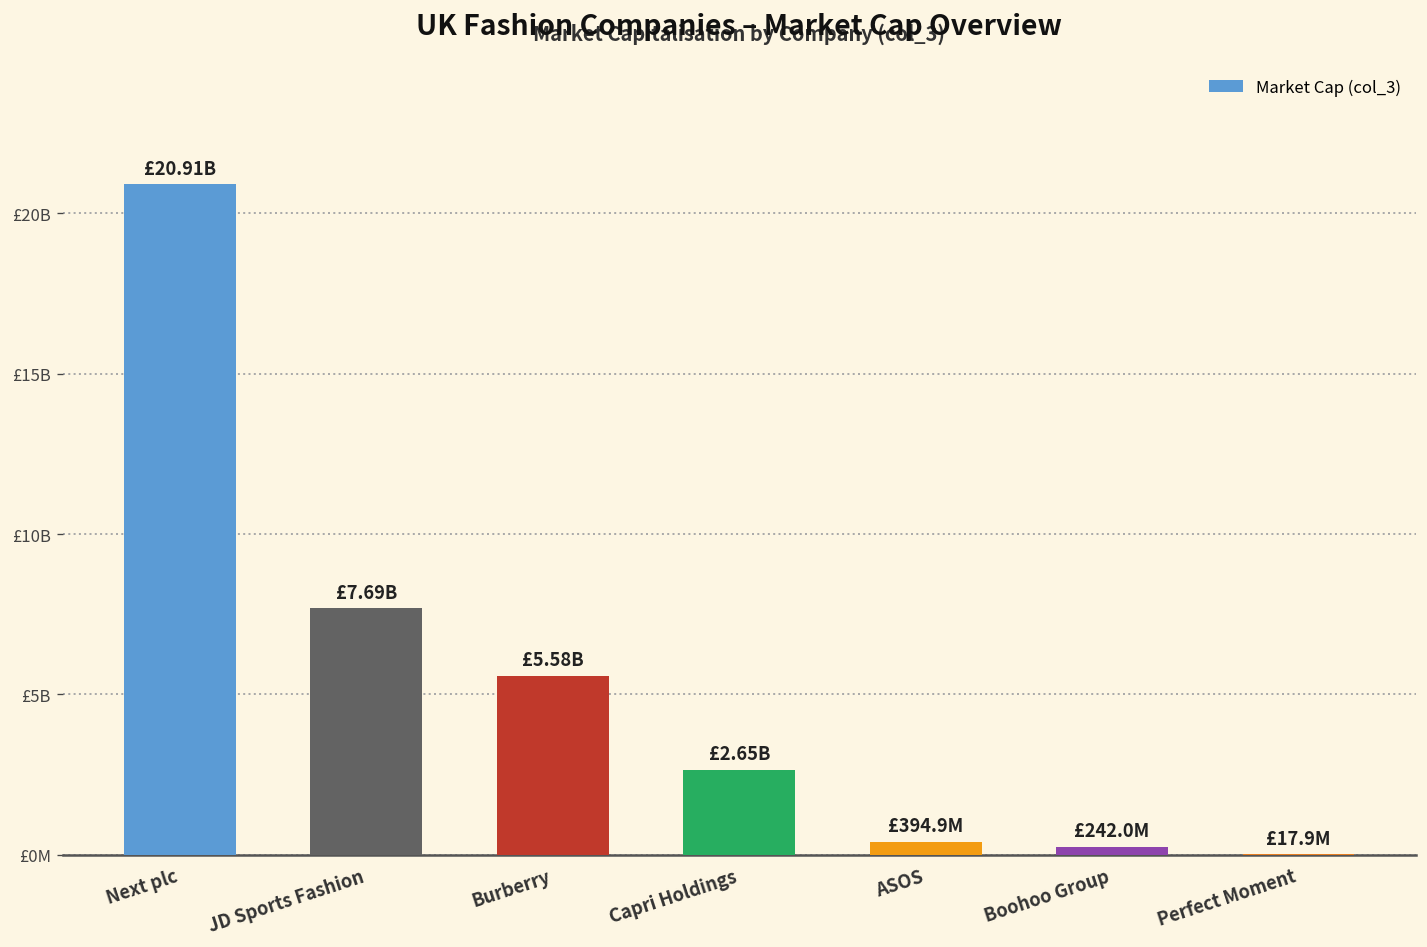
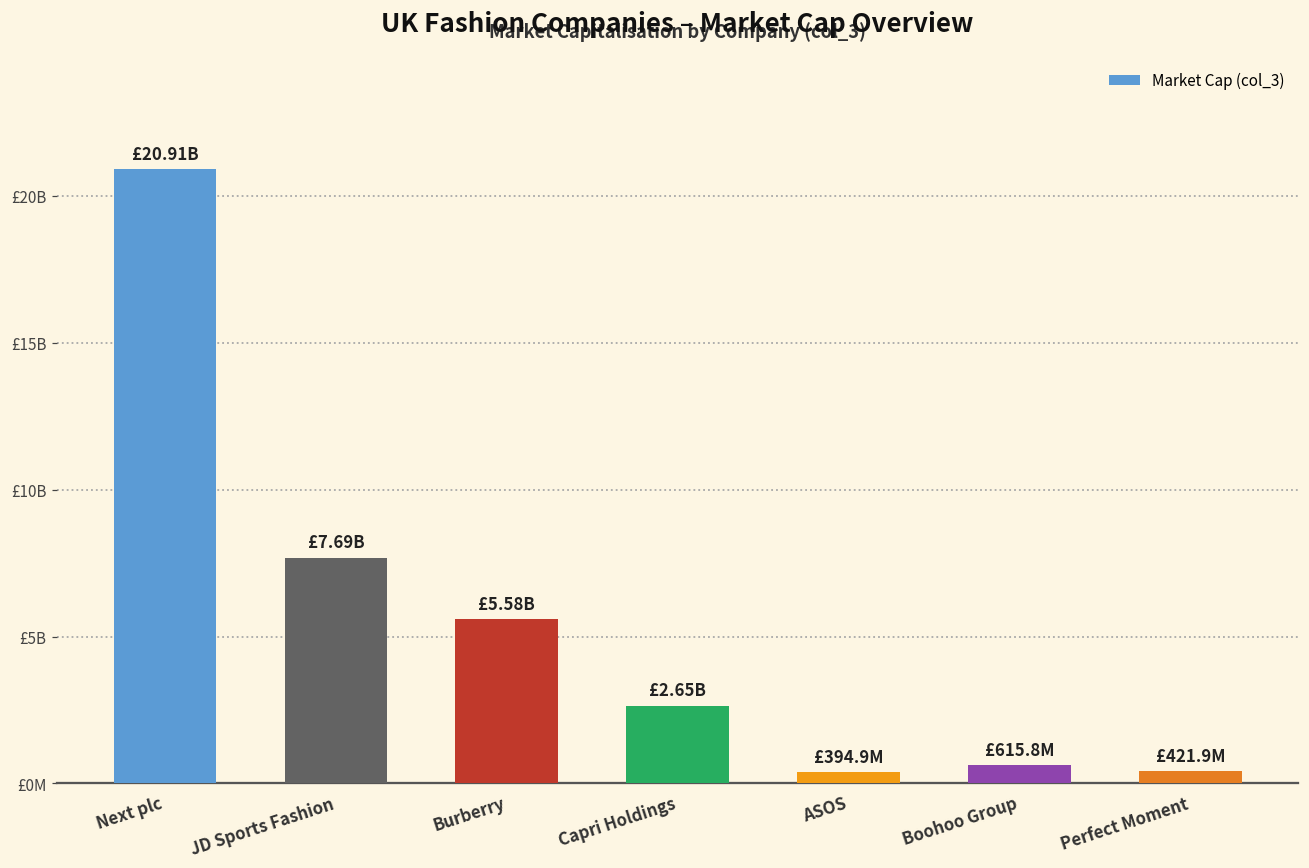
  {
    "Next plc": "£20.91B",
    "JD Sports Fashion": "£7.69B",
    "Burberry": "£5.58B",
    "Capri Holdings": "£2.65B",
    "ASOS": "£394.9M",
-   "Boohoo Group": "£242.0M",
-   "Perfect Moment": "£17.9M"
+   "Boohoo Group": "£615.8M",
+   "Perfect Moment": "£421.9M"
  }
